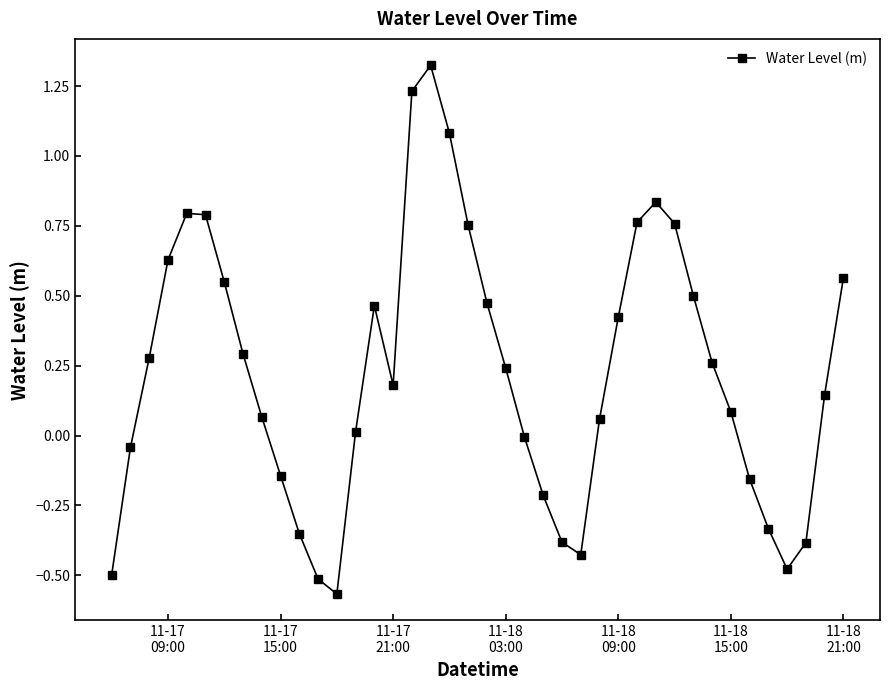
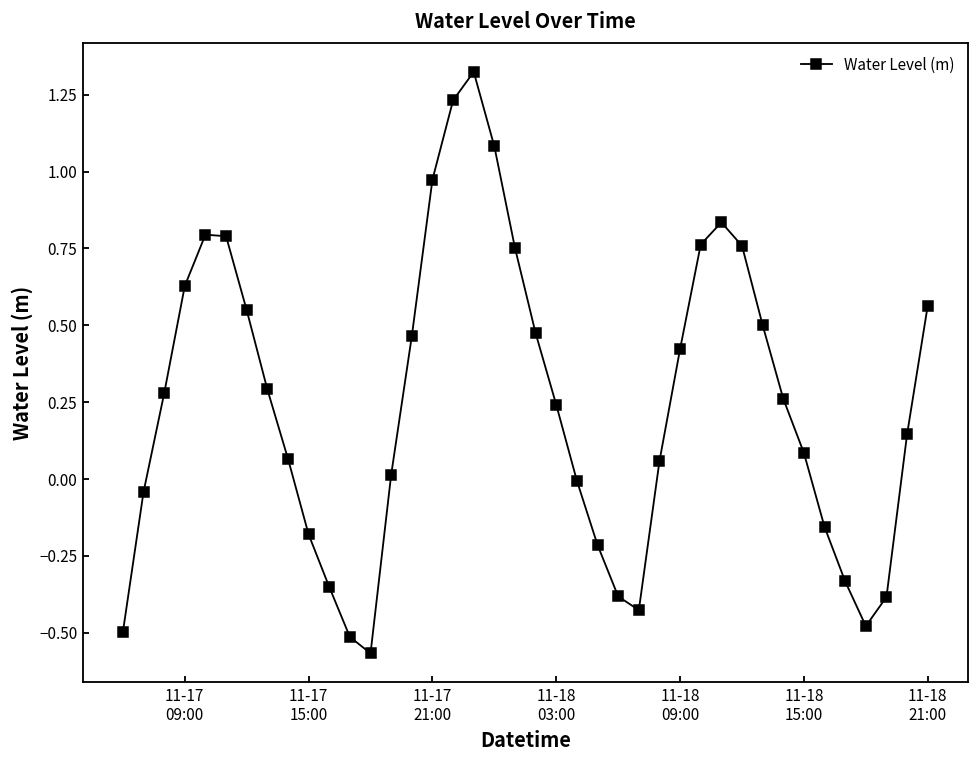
  {
    "11-17 09:00": 0.63,
-   "11-17 15:00": -0.14,
-   "11-17 21:00": 0.18,
+   "11-17 15:00": -0.18,
+   "11-17 21:00": 0.97,
    "11-18 03:00": 0.24,
    "11-18 09:00": 0.42,
    "11-18 15:00": 0.08,
    "11-18 21:00": 0.56
  }
